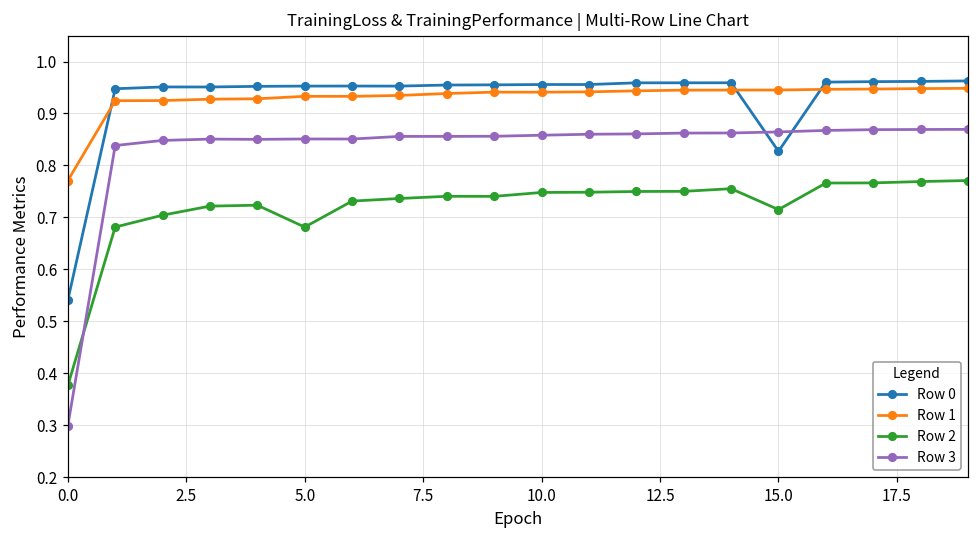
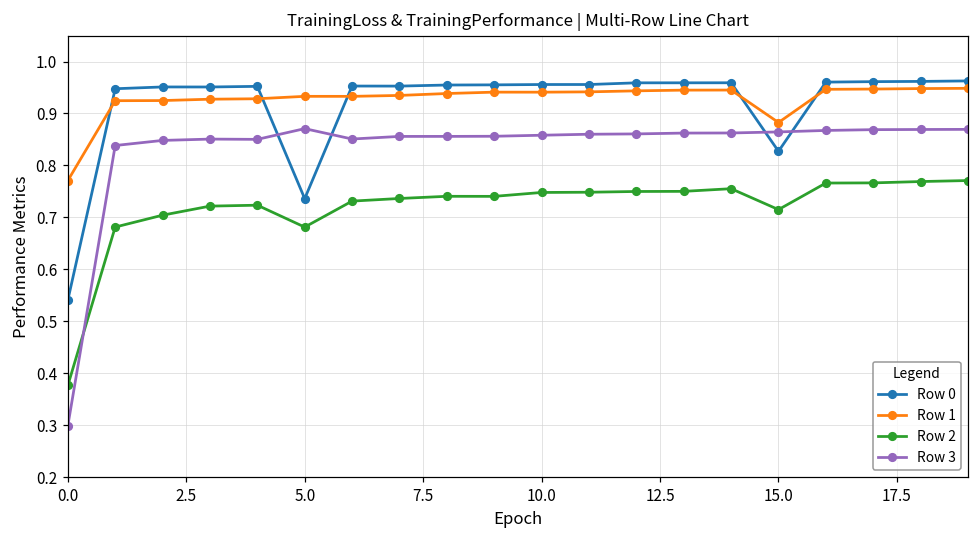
  {
    "Row 0": {
      "0.0": 0.54,
-     "5.0": 0.95,
+     "5.0": 0.74,
      "10.0": 0.96,
      "15.0": 0.83
    },
    "Row 1": {
      "0.0": 0.77,
      "5.0": 0.93,
      "10.0": 0.94,
-     "15.0": 0.95
+     "15.0": 0.88
    },
    "Row 2": {
      "0.0": 0.38,
      "5.0": 0.68,
      "10.0": 0.75,
      "15.0": 0.71
    },
    "Row 3": {
      "0.0": 0.30,
-     "5.0": 0.85,
+     "5.0": 0.87,
      "10.0": 0.86,
      "15.0": 0.86
    }
  }
